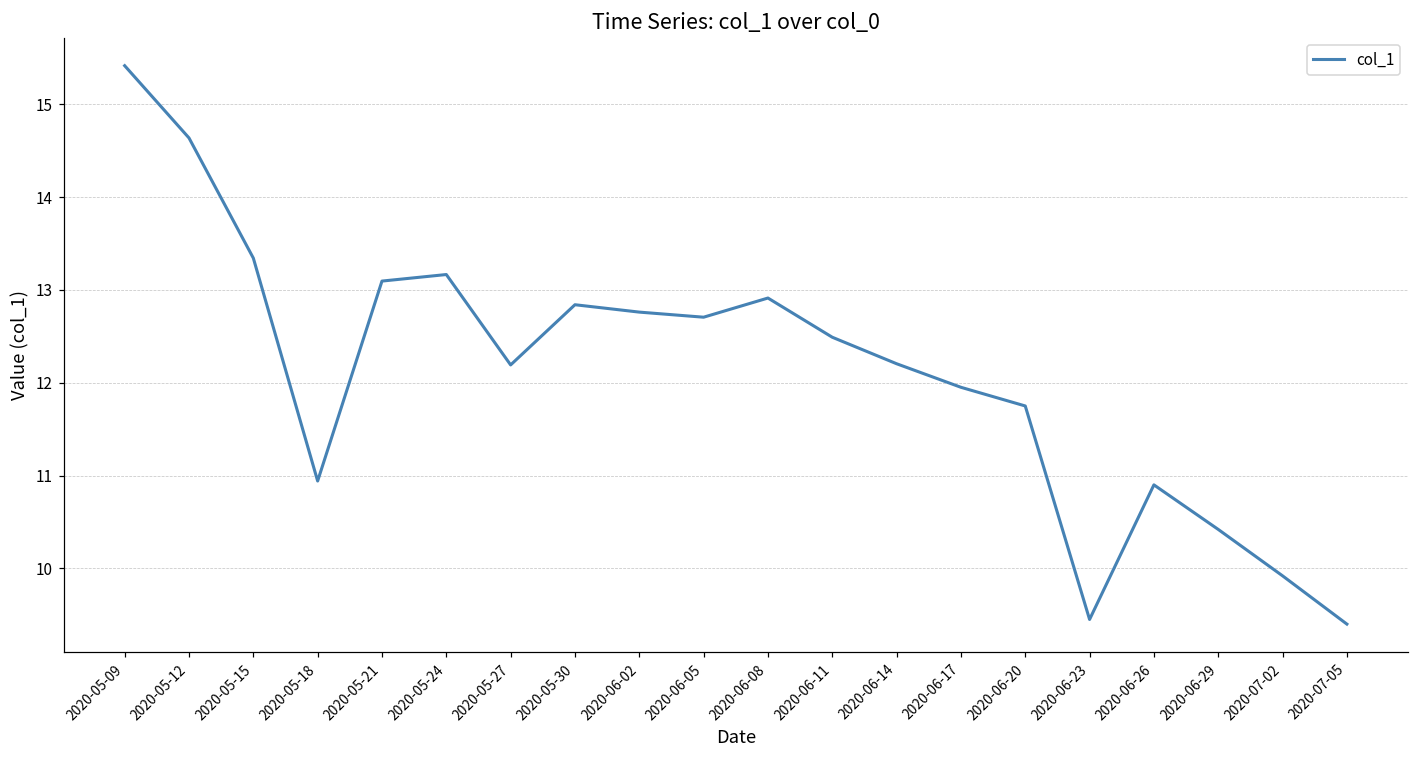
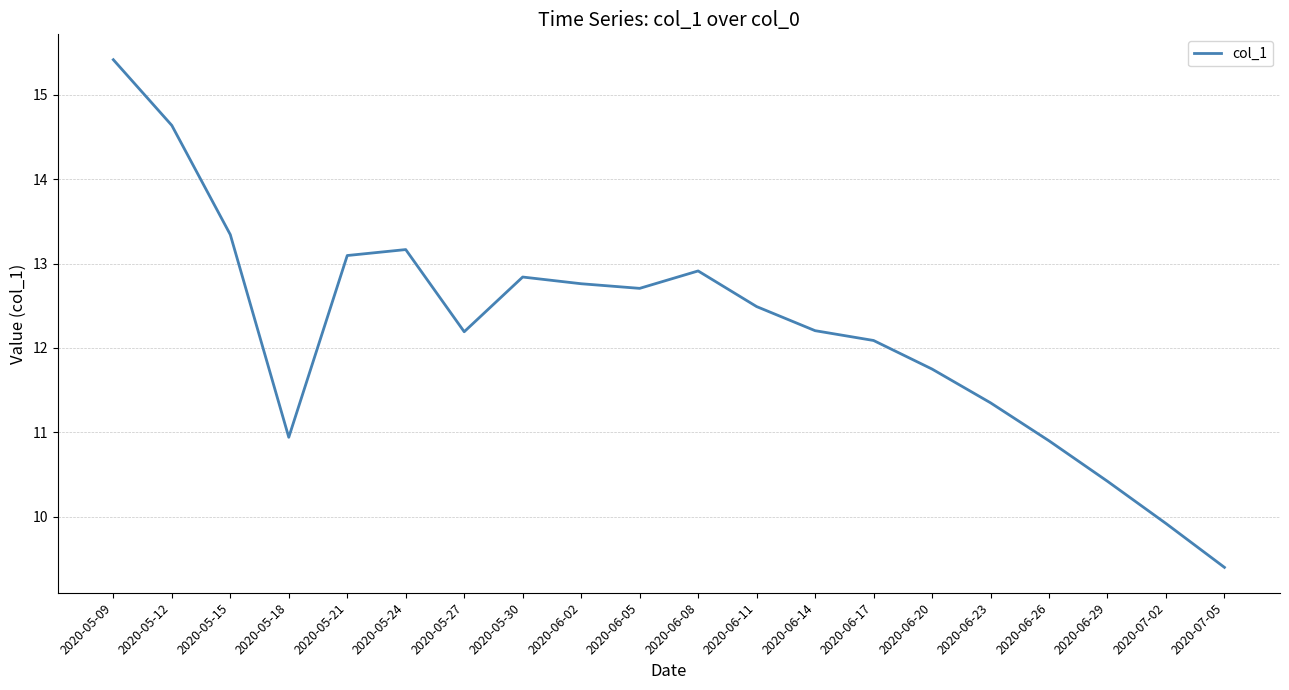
  {
    "2020-05-09": 15.4,
    "2020-05-12": 14.6,
    "2020-05-15": 13.3,
    "2020-05-18": 10.9,
    "2020-05-21": 13.1,
    "2020-05-24": 13.2,
    "2020-05-27": 12.2,
    "2020-05-30": 12.8,
    "2020-06-02": 12.8,
    "2020-06-05": 12.7,
    "2020-06-08": 12.9,
    "2020-06-11": 12.5,
    "2020-06-14": 12.2,
-   "2020-06-17": 12.0,
+   "2020-06-17": 12.1,
    "2020-06-20": 11.8,
-   "2020-06-23": 9.5,
+   "2020-06-23": 11.4,
    "2020-06-26": 10.9,
    "2020-06-29": 10.4,
    "2020-07-02": 9.9,
    "2020-07-05": 9.4
  }
